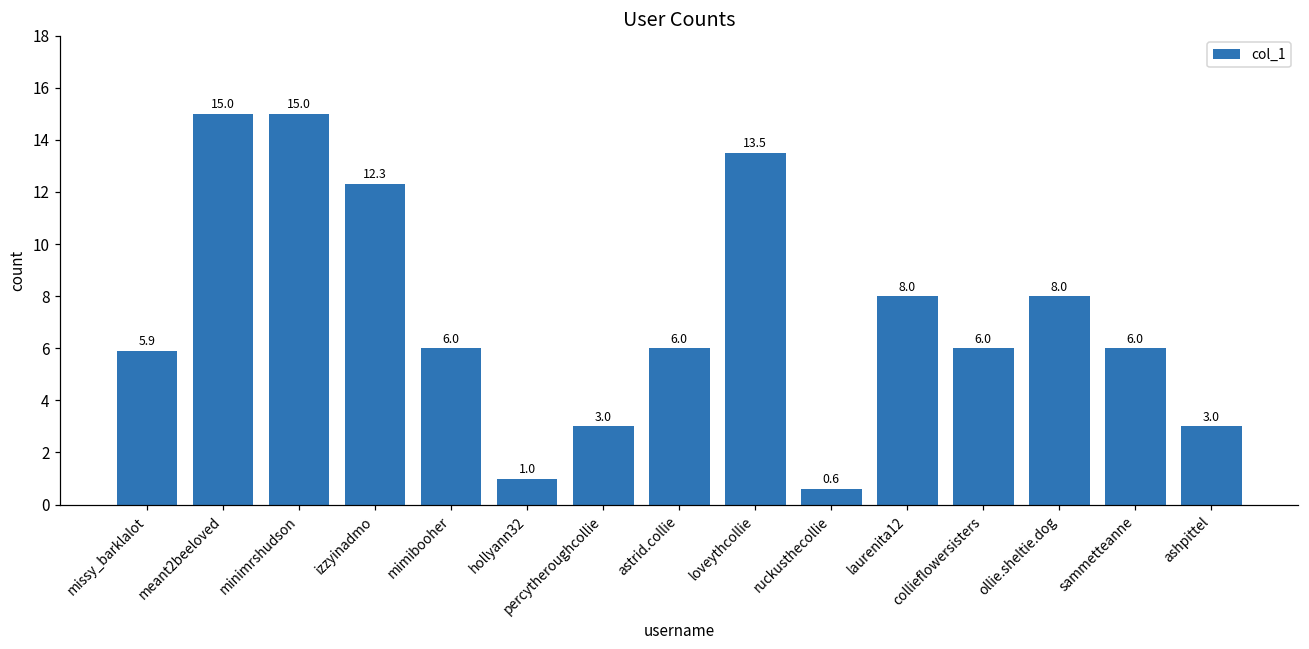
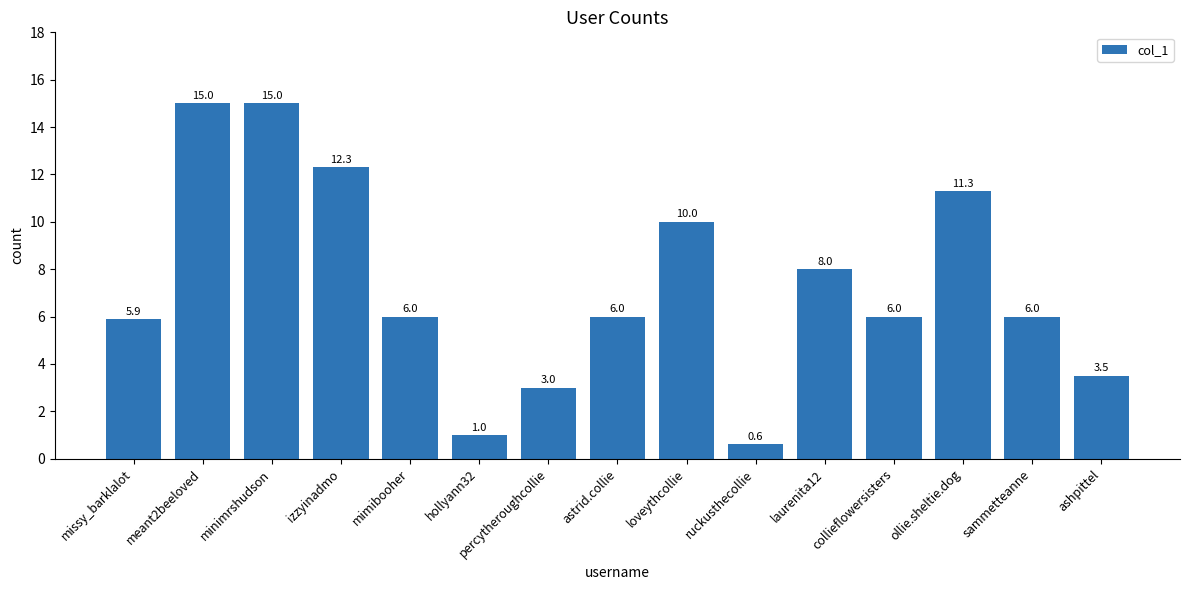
  {
    "missy_barklalot": 5.9,
    "meant2beeloved": 15.0,
    "minimrshudson": 15.0,
    "izzyinadmo": 12.3,
    "mimibooher": 6.0,
    "hollyann32": 1.0,
    "percytheroughcollie": 3.0,
    "astrid.collie": 6.0,
-   "loveythcollie": 13.5,
+   "loveythcollie": 10.0,
    "ruckusthecollie": 0.6,
    "laurenita12": 8.0,
    "collieflowersisters": 6.0,
-   "ollie.sheltie.dog": 8.0,
+   "ollie.sheltie.dog": 11.3,
    "sammetteanne": 6.0,
-   "ashpittel": 3.0
+   "ashpittel": 3.5
  }
